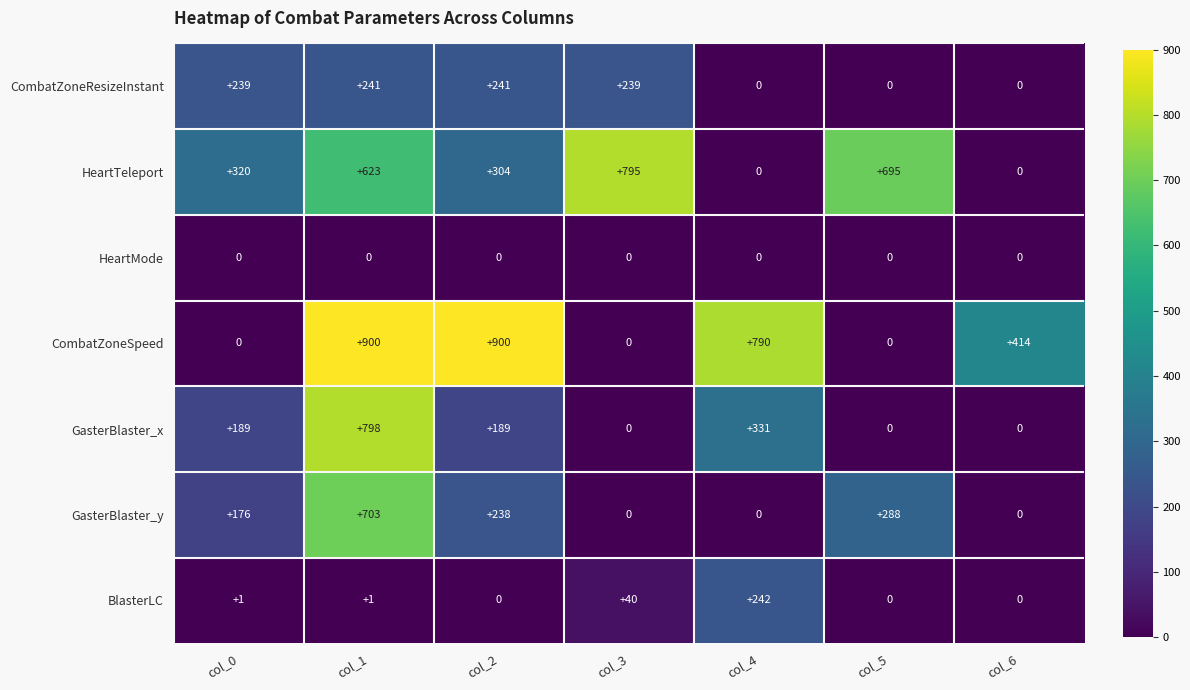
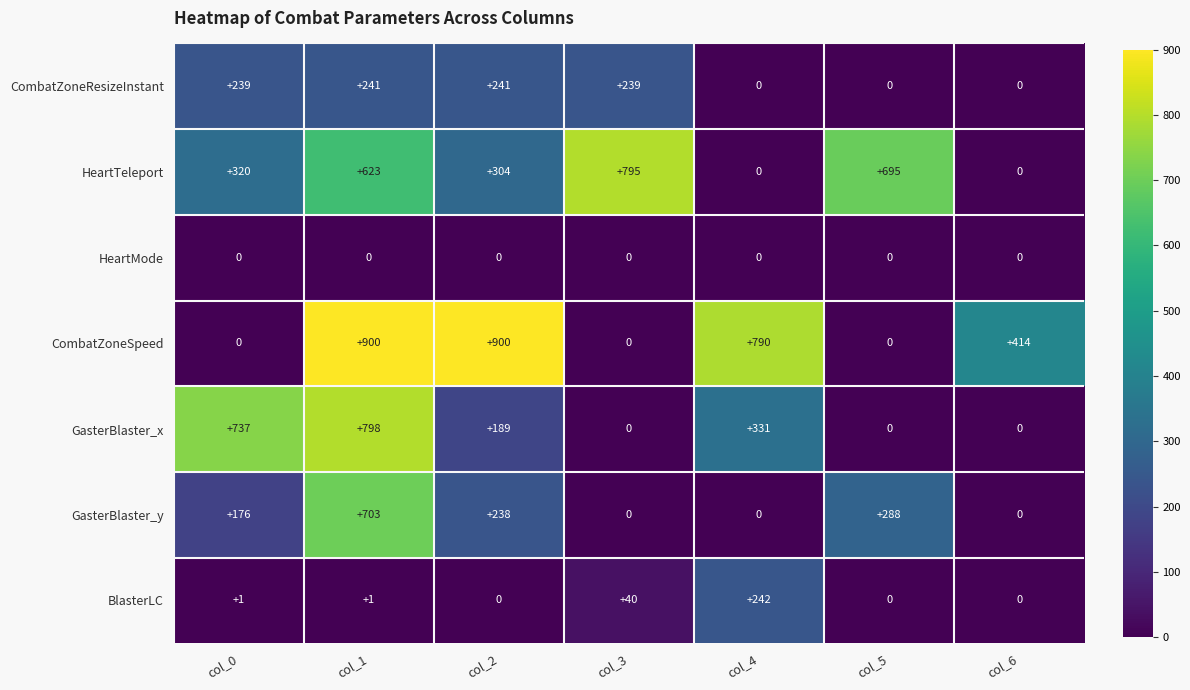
  {
    "CombatZoneResizeInstant": {
      "col_0": "+239",
      "col_1": "+241",
      "col_2": "+241",
      "col_3": "+239",
      "col_4": "0",
      "col_5": "0",
      "col_6": "0"
    },
    "HeartTeleport": {
      "col_0": "+320",
      "col_1": "+623",
      "col_2": "+304",
      "col_3": "+795",
      "col_4": "0",
      "col_5": "+695",
      "col_6": "0"
    },
    "HeartMode": {
      "col_0": "0",
      "col_1": "0",
      "col_2": "0",
      "col_3": "0",
      "col_4": "0",
      "col_5": "0",
      "col_6": "0"
    },
    "CombatZoneSpeed": {
      "col_0": "0",
      "col_1": "+900",
      "col_2": "+900",
      "col_3": "0",
      "col_4": "+790",
      "col_5": "0",
      "col_6": "+414"
    },
    "GasterBlaster_x": {
-     "col_0": "+189",
+     "col_0": "+737",
      "col_1": "+798",
      "col_2": "+189",
      "col_3": "0",
      "col_4": "+331",
      "col_5": "0",
      "col_6": "0"
    },
    "GasterBlaster_y": {
      "col_0": "+176",
      "col_1": "+703",
      "col_2": "+238",
      "col_3": "0",
      "col_4": "0",
      "col_5": "+288",
      "col_6": "0"
    },
    "BlasterLC": {
      "col_0": "+1",
      "col_1": "+1",
      "col_2": "0",
      "col_3": "+40",
      "col_4": "+242",
      "col_5": "0",
      "col_6": "0"
    }
  }
